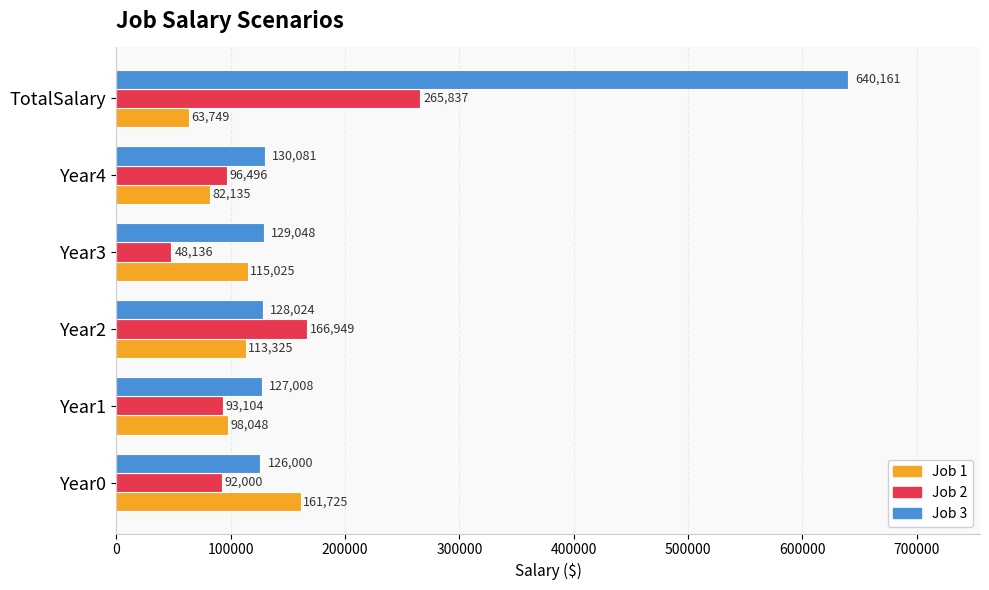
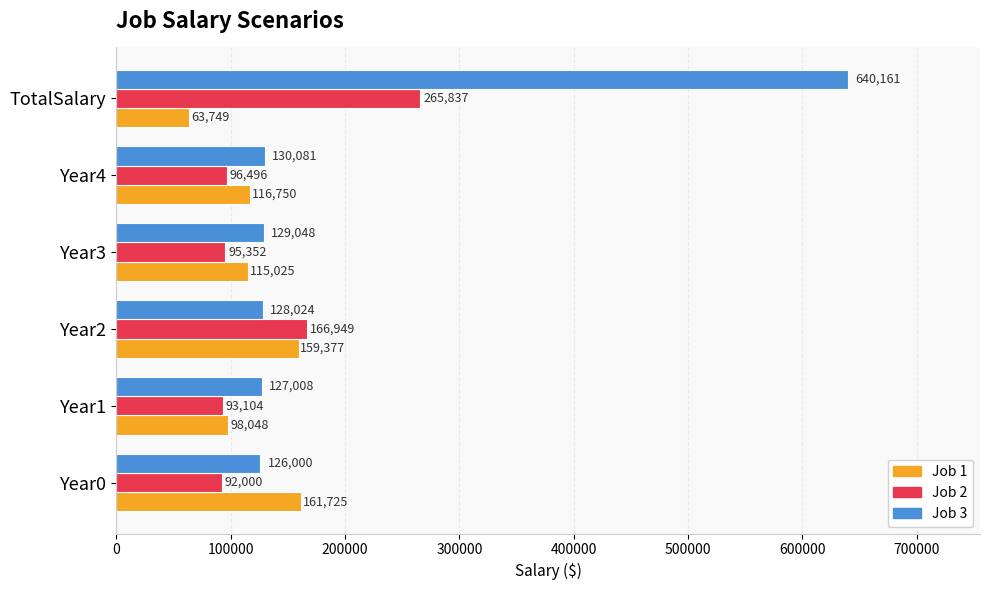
  {
    "Job 1": {
      "TotalSalary": "63,749",
-     "Year4": "82,135",
+     "Year4": "116,750",
      "Year3": "115,025",
-     "Year2": "113,325",
+     "Year2": "159,377",
      "Year1": "98,048",
      "Year0": "161,725"
    },
    "Job 2": {
      "TotalSalary": "265,837",
      "Year4": "96,496",
-     "Year3": "48,136",
+     "Year3": "95,352",
      "Year2": "166,949",
      "Year1": "93,104",
      "Year0": "92,000"
    },
    "Job 3": {
      "TotalSalary": "640,161",
      "Year4": "130,081",
      "Year3": "129,048",
      "Year2": "128,024",
      "Year1": "127,008",
      "Year0": "126,000"
    }
  }
